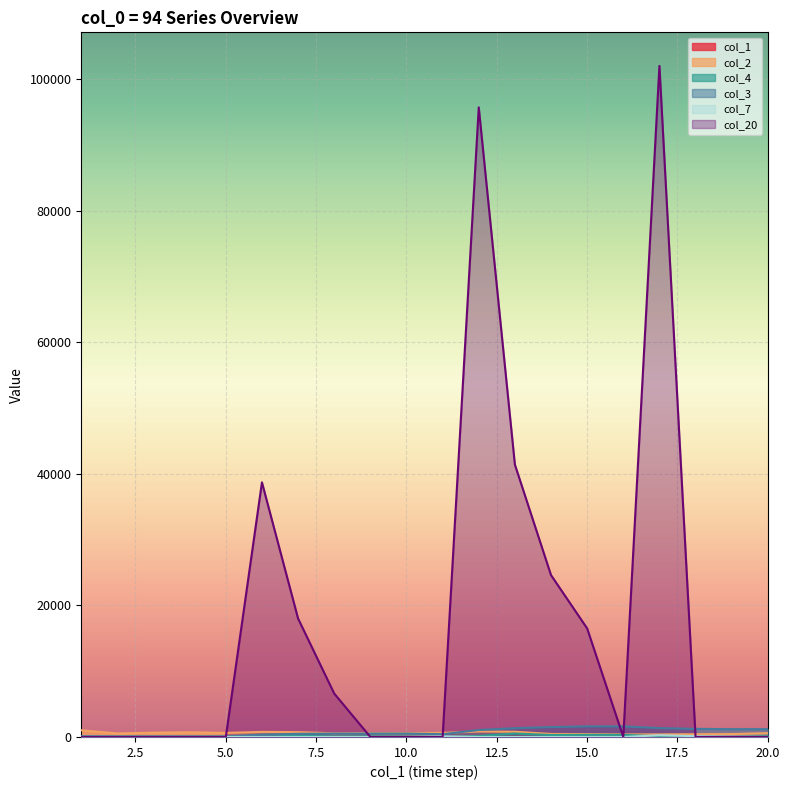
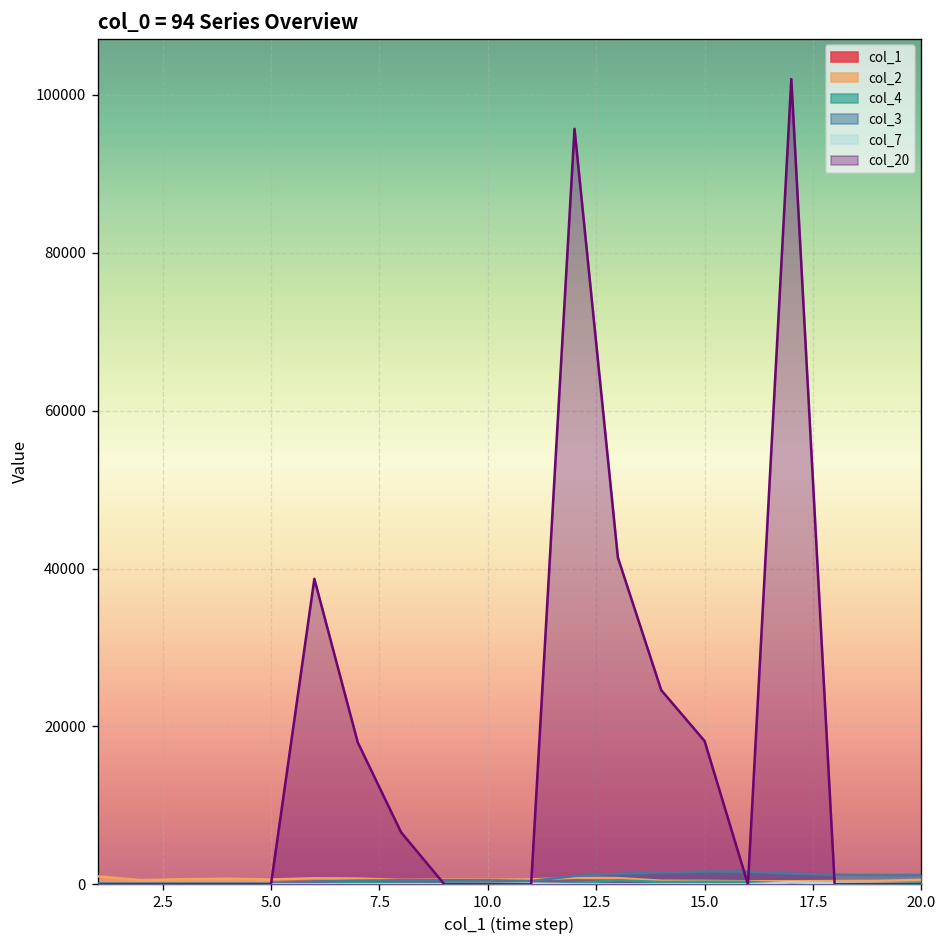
  {
    "col_2": {
      "5.0": 1000,
      "20.0": 1000
    },
    "col_20": {
-     "15.0": 17000
+     "15.0": 18000
    }
  }
